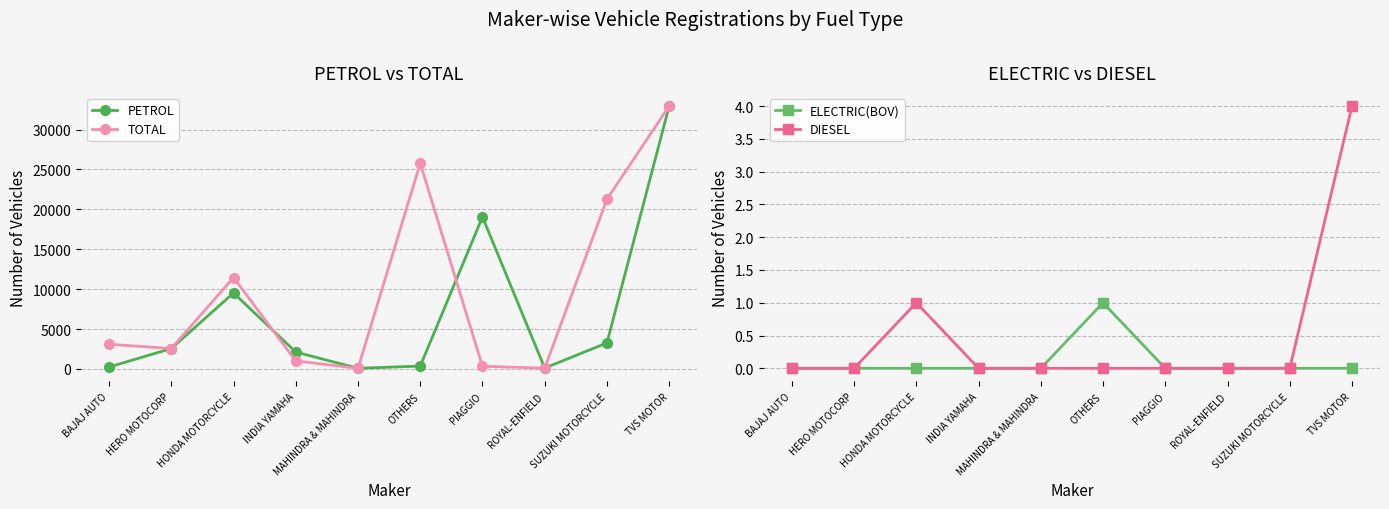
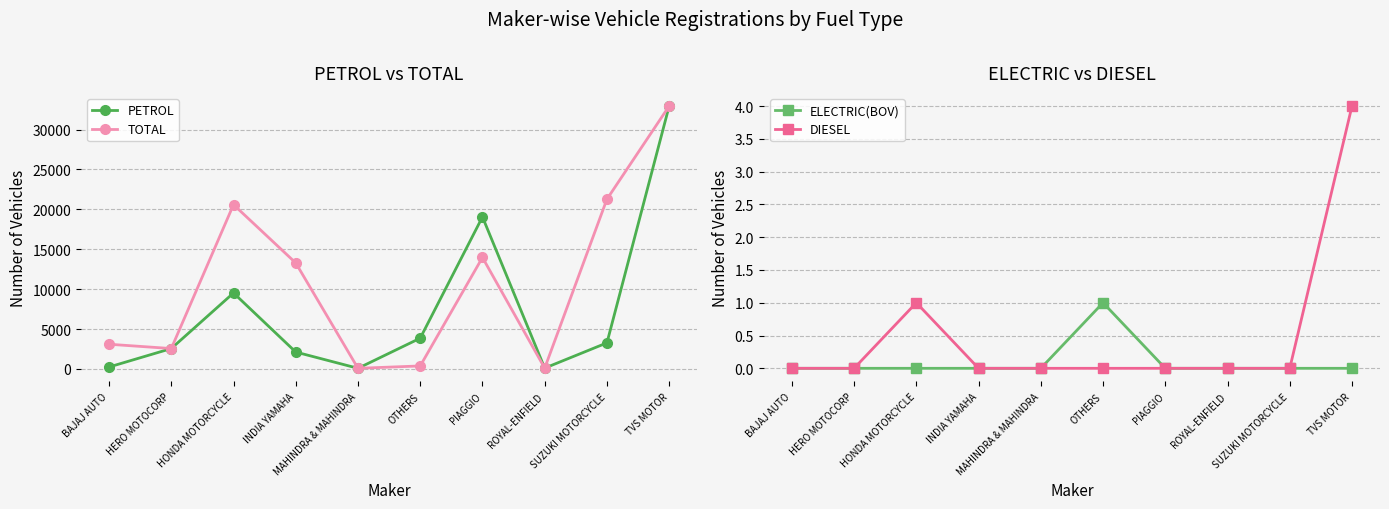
  {
    "PETROL vs TOTAL": {
      "PETROL": {
        "BAJAJ AUTO": 0,
        "HONDA MOTORCYCLE": 10000,
        "INDIA YAMAHA": 2000,
-       "OTHERS": 0,
+       "OTHERS": 4000,
        "PIAGGIO": 19000,
        "SUZUKI MOTORCYCLE": 3000
      },
      "TOTAL": {
        "BAJAJ AUTO": 3000,
-       "HONDA MOTORCYCLE": 11000,
-       "INDIA YAMAHA": 1000,
-       "OTHERS": 26000,
-       "PIAGGIO": 0,
+       "HONDA MOTORCYCLE": 21000,
+       "INDIA YAMAHA": 13000,
+       "OTHERS": 0,
+       "PIAGGIO": 14000,
        "SUZUKI MOTORCYCLE": 21000
      }
    },
    "ELECTRIC vs DIESEL": {
      "ELECTRIC(BOV)": {
        "HONDA MOTORCYCLE": 0.0,
        "OTHERS": 1.0,
        "TVS MOTOR": 0.0
      },
      "DIESEL": {
        "HONDA MOTORCYCLE": 1.0,
        "OTHERS": 0.0,
        "TVS MOTOR": 4.0
      }
    }
  }
